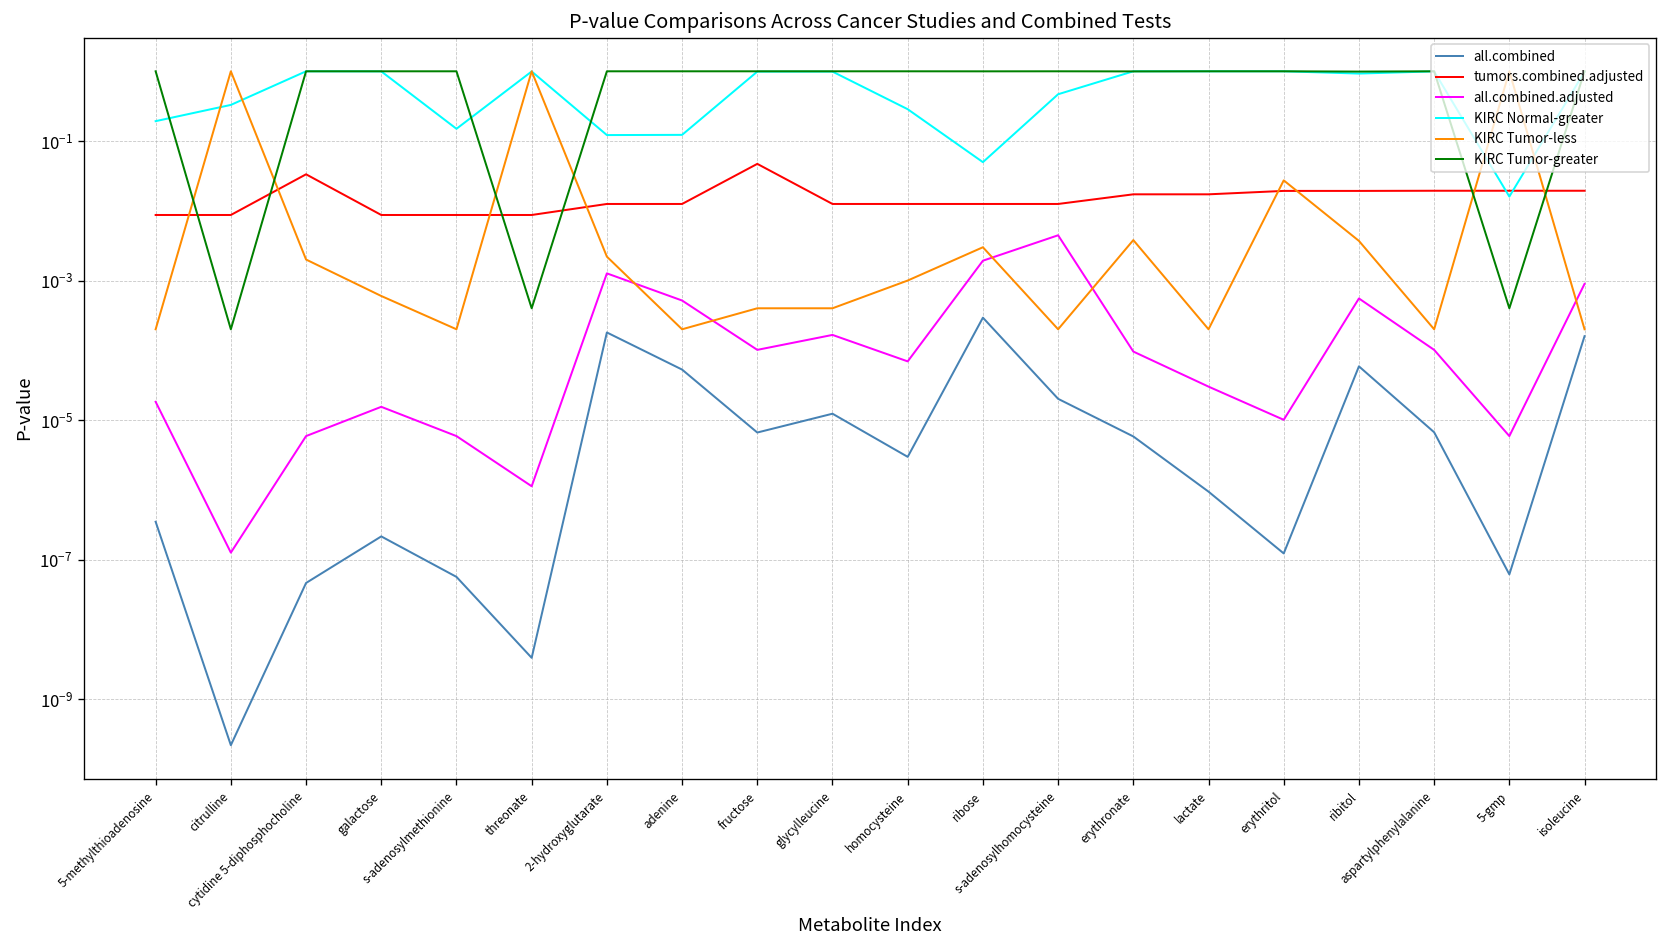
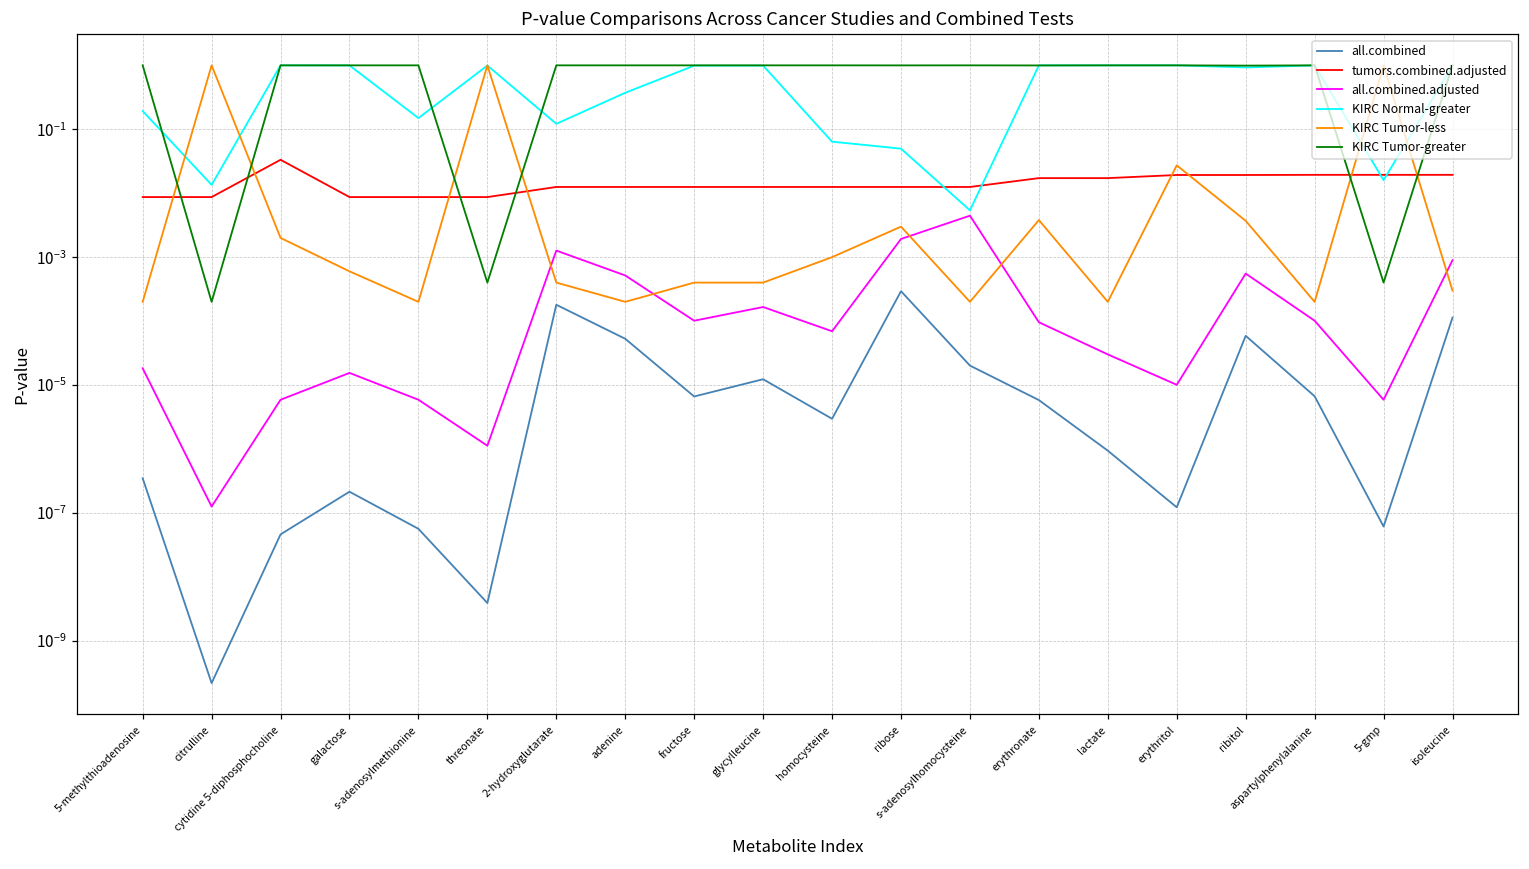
  {
    "all.combined": {
      "5-methylthioadenosine": 0.0000003,
      "citrulline": 0.00000000022,
      "cytidine 5-diphosphocholine": 0.00000005,
      "galactose": 0.00000021,
      "s-adenosylmethionine": 0.00000006,
      "threonate": 0.000000004,
      "2-hydroxyglutarate": 0.00018,
      "adenine": 0.00005,
      "fructose": 0.000007,
      "glycylleucine": 0.000012,
      "homocysteine": 0.000003,
      "ribose": 0.0003,
      "s-adenosylhomocysteine": 0.00002,
      "erythronate": 0.000006,
      "lactate": 0.0000009,
      "erythritol": 0.00000012,
      "ribitol": 0.00006,
      "aspartylphenylalanine": 0.000007,
      "5-gmp": 0.00000006,
-     "isoleucine": 0.00016
+     "isoleucine": 0.00011
    },
    "tumors.combined.adjusted": {
      "5-methylthioadenosine": 0.009,
      "citrulline": 0.009,
      "cytidine 5-diphosphocholine": 0.03,
      "galactose": 0.009,
      "s-adenosylmethionine": 0.009,
      "threonate": 0.009,
      "2-hydroxyglutarate": 0.013,
      "adenine": 0.013,
-     "fructose": 0.05,
+     "fructose": 0.013,
      "glycylleucine": 0.013,
      "homocysteine": 0.013,
      "ribose": 0.013,
      "s-adenosylhomocysteine": 0.013,
      "erythronate": 0.017,
      "lactate": 0.017,
      "erythritol": 0.019,
      "ribitol": 0.019,
      "aspartylphenylalanine": 0.019,
      "5-gmp": 0.019,
      "isoleucine": 0.019
    },
    "all.combined.adjusted": {
      "5-methylthioadenosine": 0.00002,
      "citrulline": 0.00000013,
      "cytidine 5-diphosphocholine": 0.000006,
      "galactose": 0.000015,
      "s-adenosylmethionine": 0.000006,
      "threonate": 0.0000011,
      "2-hydroxyglutarate": 0.0013,
      "adenine": 0.0005,
      "fructose": 0.00010,
      "glycylleucine": 0.00017,
      "homocysteine": 0.00007,
      "ribose": 0.0019,
      "s-adenosylhomocysteine": 0.004,
      "erythronate": 0.00010,
      "lactate": 0.00003,
      "erythritol": 0.00001,
      "ribitol": 0.0006,
      "aspartylphenylalanine": 0.00010,
      "5-gmp": 0.000006,
      "isoleucine": 0.0009
    },
    "KIRC Normal-greater": {
      "5-methylthioadenosine": 0.19,
-     "citrulline": 0.3,
+     "citrulline": 0.014,
      "s-adenosylmethionine": 0.15,
      "2-hydroxyglutarate": 0.12,
-     "adenine": 0.12,
-     "homocysteine": 0.3,
+     "adenine": 0.4,
+     "homocysteine": 0.06,
      "ribose": 0.05,
-     "s-adenosylhomocysteine": 0.5,
+     "s-adenosylhomocysteine": 0.005,
      "5-gmp": 0.016
    },
    "KIRC Tumor-less": {
      "5-methylthioadenosine": 0.0002,
      "citrulline": 1.0,
      "cytidine 5-diphosphocholine": 0.0020,
      "galactose": 0.0006,
      "s-adenosylmethionine": 0.0002,
-     "2-hydroxyglutarate": 0.0022,
+     "2-hydroxyglutarate": 0.0004,
      "adenine": 0.0002,
      "fructose": 0.0004,
      "glycylleucine": 0.0004,
      "homocysteine": 0.0010,
      "ribose": 0.003,
      "s-adenosylhomocysteine": 0.0002,
      "erythronate": 0.004,
      "lactate": 0.0002,
      "erythritol": 0.03,
      "ribitol": 0.004,
      "aspartylphenylalanine": 0.0002,
-     "isoleucine": 0.0002
+     "isoleucine": 0.0003
    },
    "KIRC Tumor-greater": {
      "5-methylthioadenosine": 1.0,
      "citrulline": 0.00020,
      "s-adenosylmethionine": 1.0,
      "threonate": 0.0004,
      "2-hydroxyglutarate": 1.0,
      "adenine": 1.0,
      "homocysteine": 1.0,
      "ribose": 1.0,
      "s-adenosylhomocysteine": 1.0,
      "5-gmp": 0.0004
    }
  }
